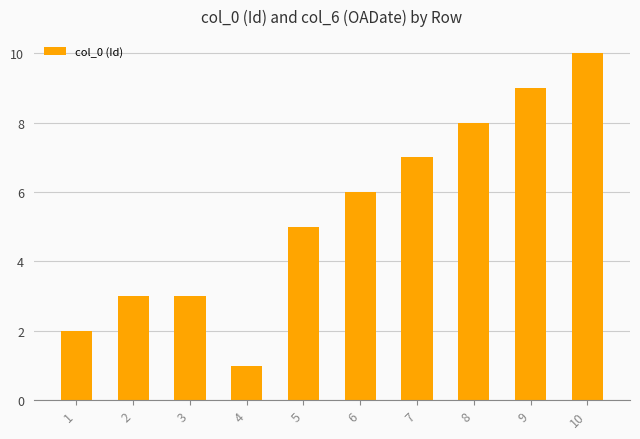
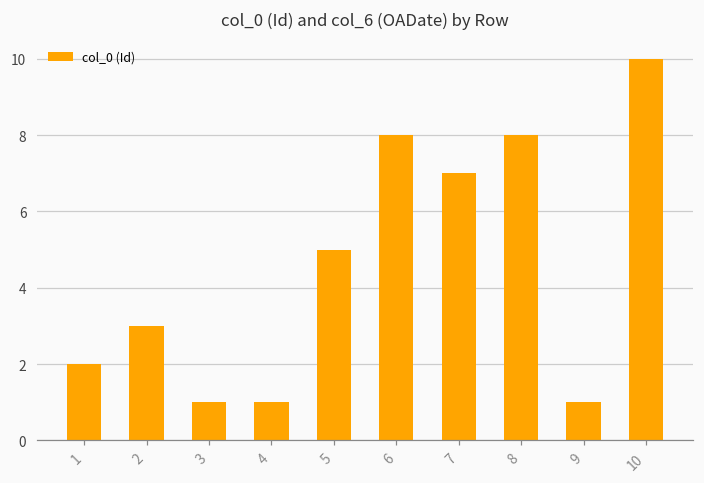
  {
    "1": 2,
    "2": 3,
-   "3": 3,
+   "3": 1,
    "4": 1,
    "5": 5,
-   "6": 6,
+   "6": 8,
    "7": 7,
    "8": 8,
-   "9": 9,
+   "9": 1,
    "10": 10
  }
